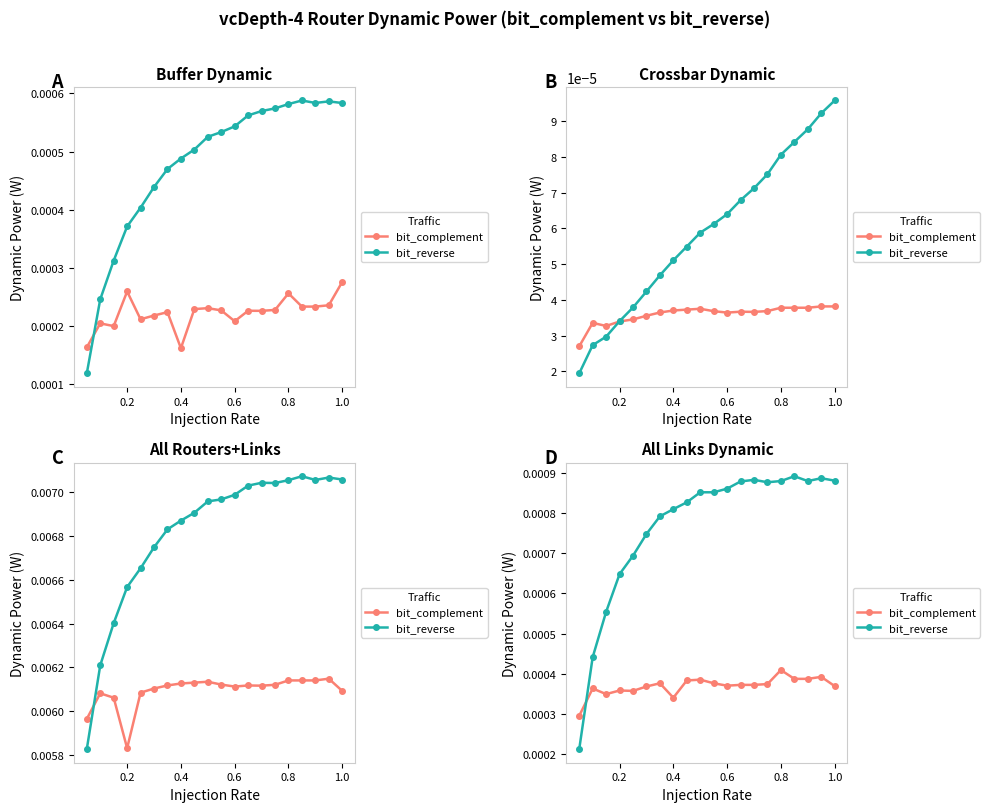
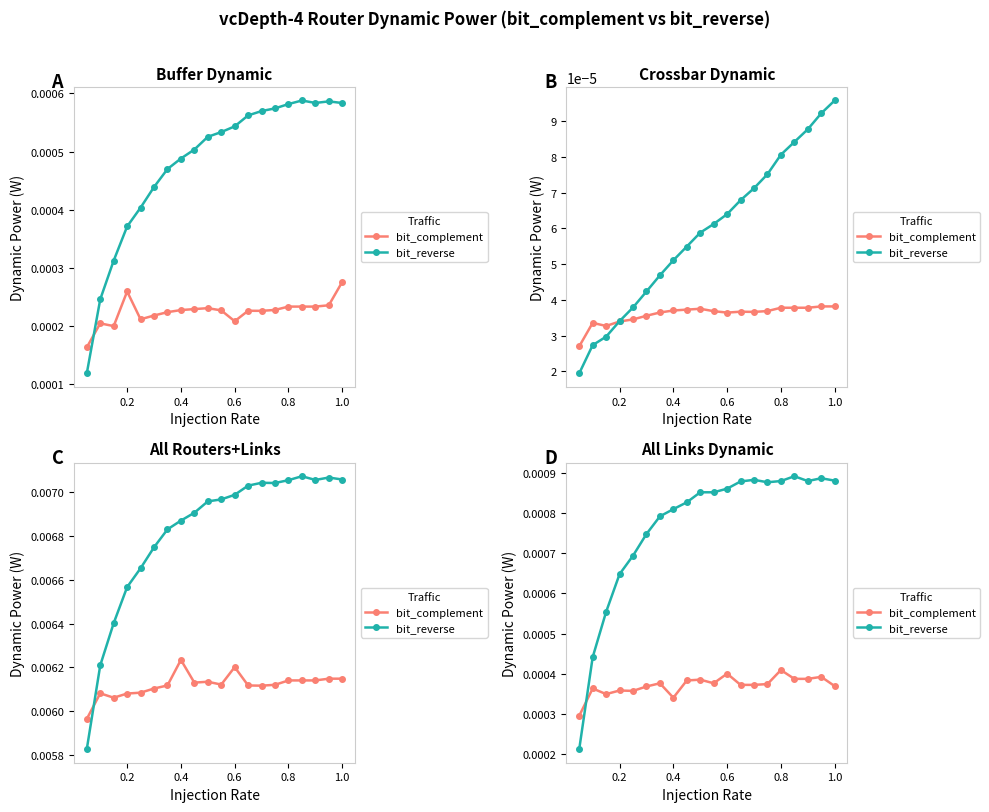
  {
    "Buffer Dynamic": {
      "bit_complement": {
        "0.2": 0.00026,
-       "0.4": 0.00016,
+       "0.4": 0.00023,
        "0.6": 0.00021,
-       "0.8": 0.00026,
+       "0.8": 0.00023,
        "1.0": 0.00028
      },
      "bit_reverse": {
        "0.2": 0.00037,
        "0.4": 0.00049,
        "0.6": 0.00054,
        "0.8": 0.00058,
        "1.0": 0.00058
      }
    },
    "Crossbar Dynamic": {
      "bit_complement": {
        "0.4": 0.000037,
        "0.6": 0.000036,
        "0.8": 0.000038,
        "1.0": 0.000038
      },
      "bit_reverse": {
        "0.4": 0.000051,
        "0.6": 0.000064,
        "0.8": 0.000081,
        "1.0": 0.000096
      }
    },
    "All Routers+Links": {
      "bit_complement": {
-       "0.2": 0.00583,
-       "0.4": 0.00613,
-       "0.6": 0.00611,
+       "0.2": 0.00608,
+       "0.4": 0.00623,
+       "0.6": 0.00620,
        "0.8": 0.00614,
-       "1.0": 0.00609
+       "1.0": 0.00615
      },
      "bit_reverse": {
        "0.2": 0.00657,
        "0.4": 0.00687,
        "0.6": 0.00699,
        "0.8": 0.00706,
        "1.0": 0.00706
      }
    },
    "All Links Dynamic": {
      "bit_complement": {
        "0.2": 0.00036,
        "0.4": 0.00034,
-       "0.6": 0.00037,
+       "0.6": 0.00040,
        "0.8": 0.00041,
        "1.0": 0.00037
      },
      "bit_reverse": {
        "0.2": 0.00065,
        "0.4": 0.00081,
        "0.6": 0.00086,
        "0.8": 0.00088,
        "1.0": 0.00088
      }
    }
  }
